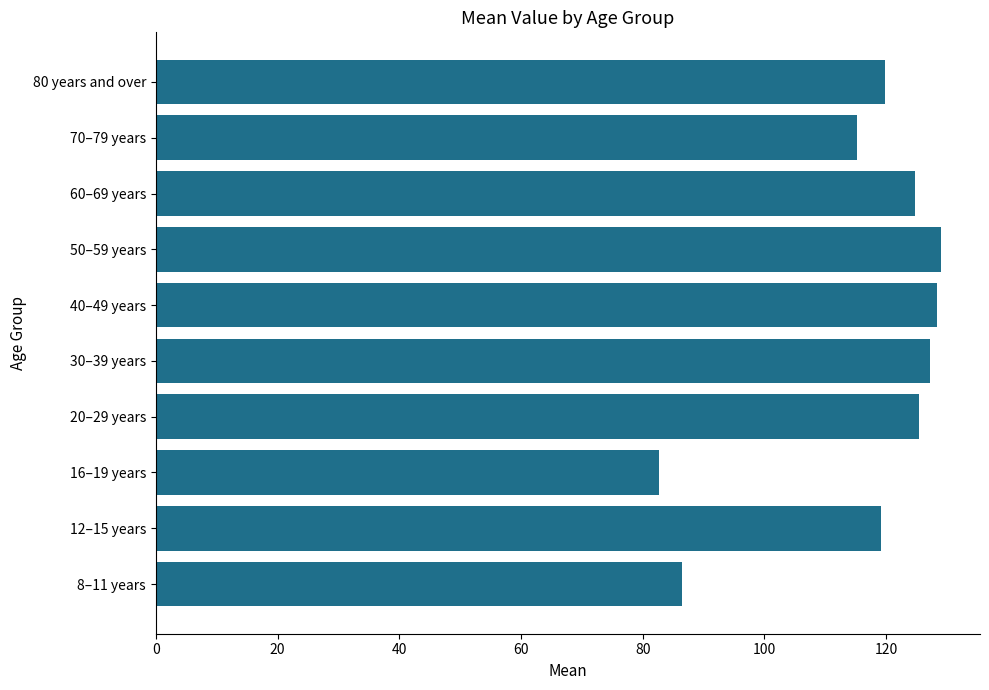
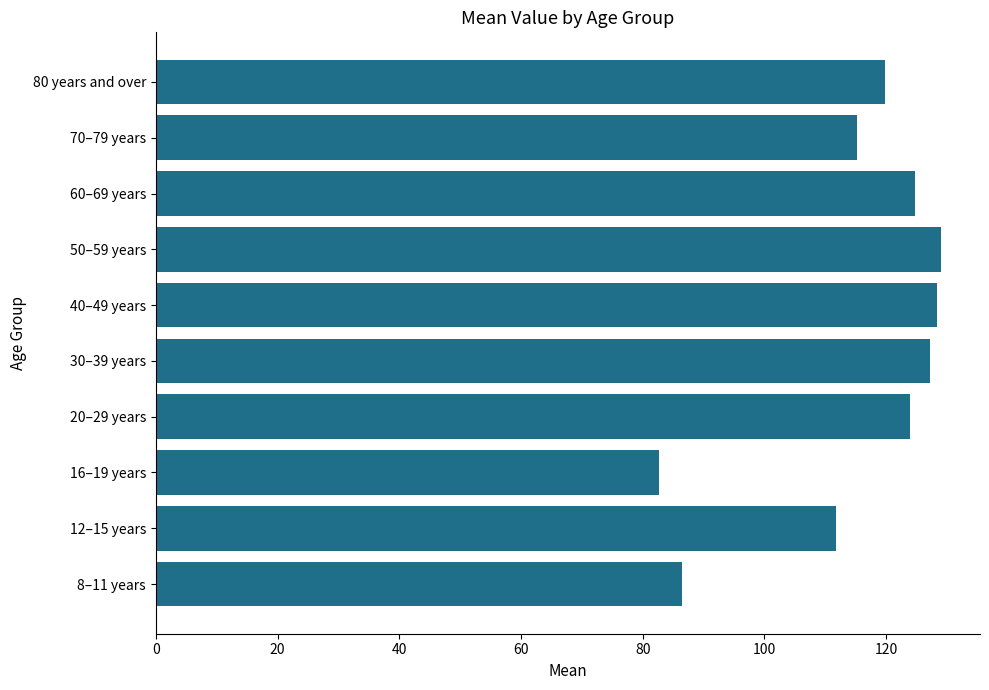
  {
    "80 years and over": 120,
    "70–79 years": 115,
    "60–69 years": 125,
    "50–59 years": 129,
    "40–49 years": 128,
    "30–39 years": 127,
-   "20–29 years": 125,
+   "20–29 years": 124,
    "16–19 years": 83,
-   "12–15 years": 119,
+   "12–15 years": 112,
    "8–11 years": 86
  }
